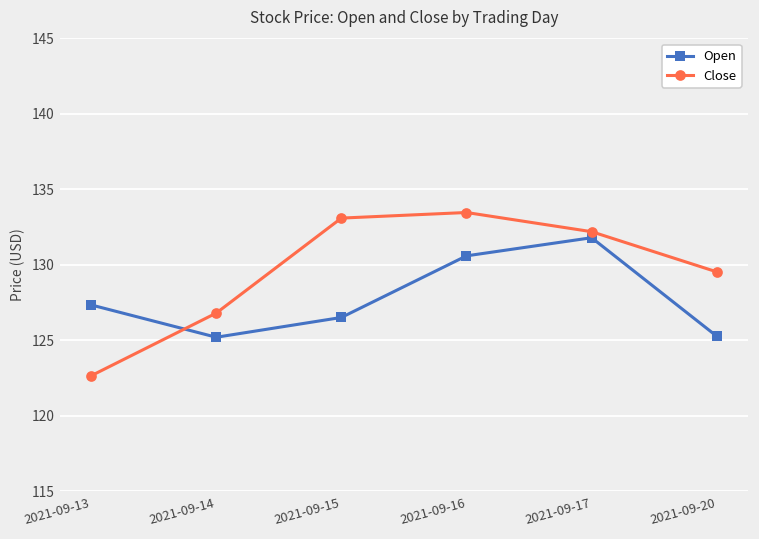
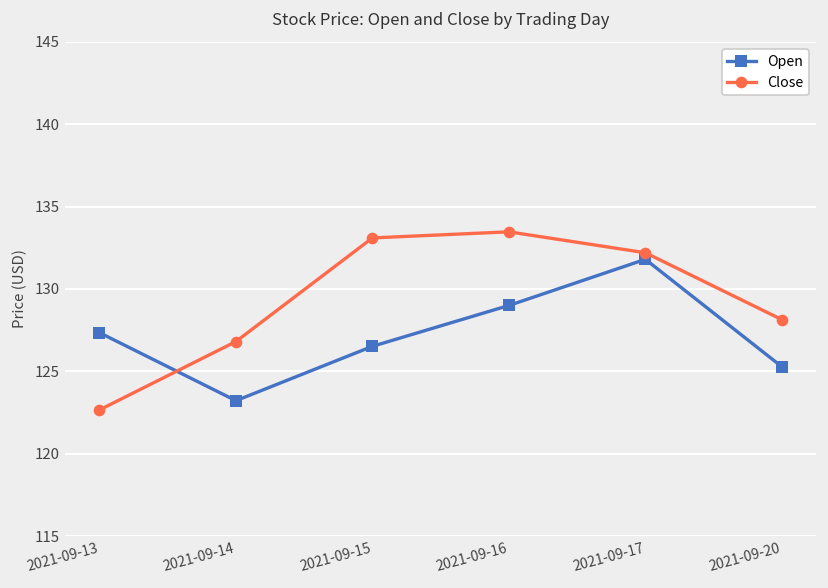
  {
    "Open": {
      "2021-09-13": 127.4,
-     "2021-09-14": 125.2,
+     "2021-09-14": 123.2,
      "2021-09-15": 126.5,
-     "2021-09-16": 130.6,
+     "2021-09-16": 129.0,
      "2021-09-17": 131.8,
      "2021-09-20": 125.3
    },
    "Close": {
      "2021-09-13": 122.7,
      "2021-09-14": 126.8,
      "2021-09-15": 133.1,
      "2021-09-16": 133.5,
      "2021-09-17": 132.2,
-     "2021-09-20": 129.5
+     "2021-09-20": 128.1
    }
  }
